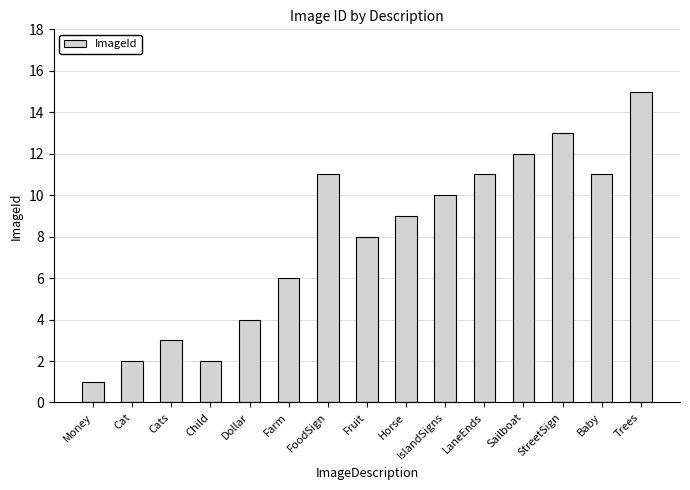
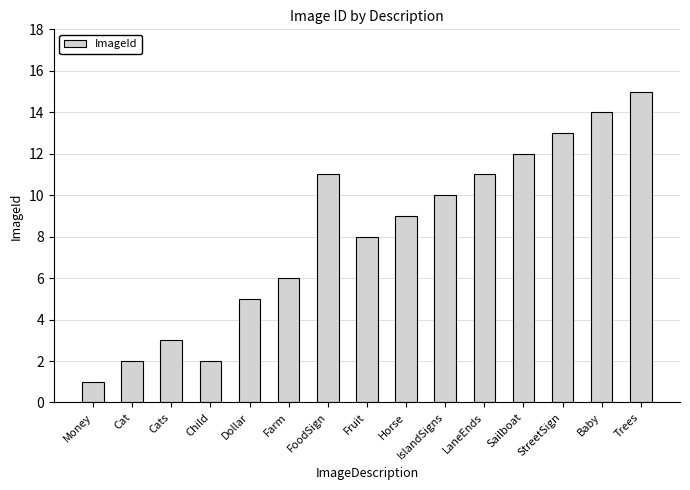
  {
    "Money": 1,
    "Cat": 2,
    "Cats": 3,
    "Child": 2,
-   "Dollar": 4,
+   "Dollar": 5,
    "Farm": 6,
    "FoodSign": 11,
    "Fruit": 8,
    "Horse": 9,
    "IslandSigns": 10,
    "LaneEnds": 11,
    "Sailboat": 12,
    "StreetSign": 13,
-   "Baby": 11,
+   "Baby": 14,
    "Trees": 15
  }
